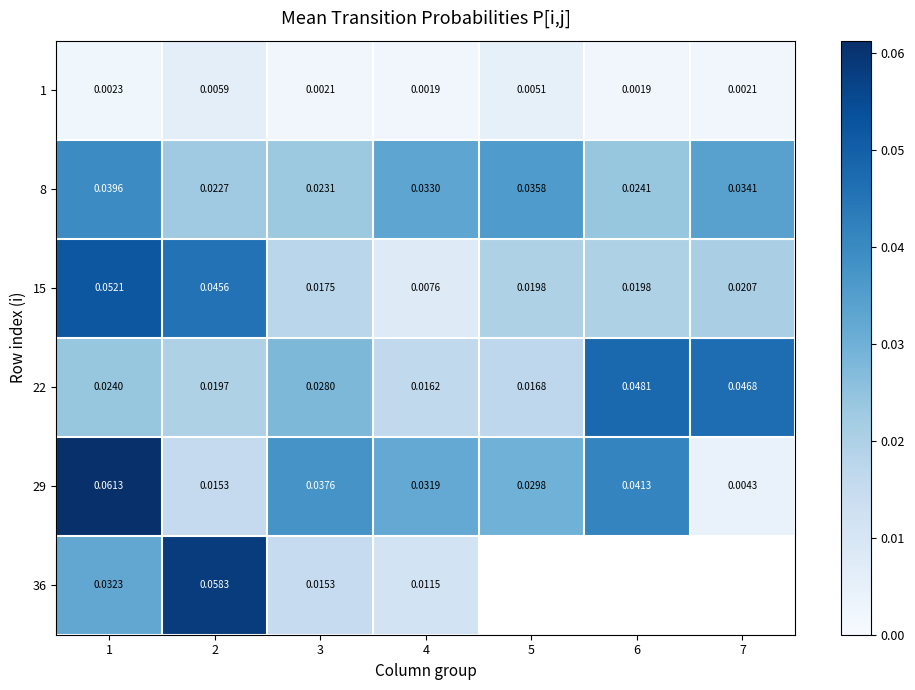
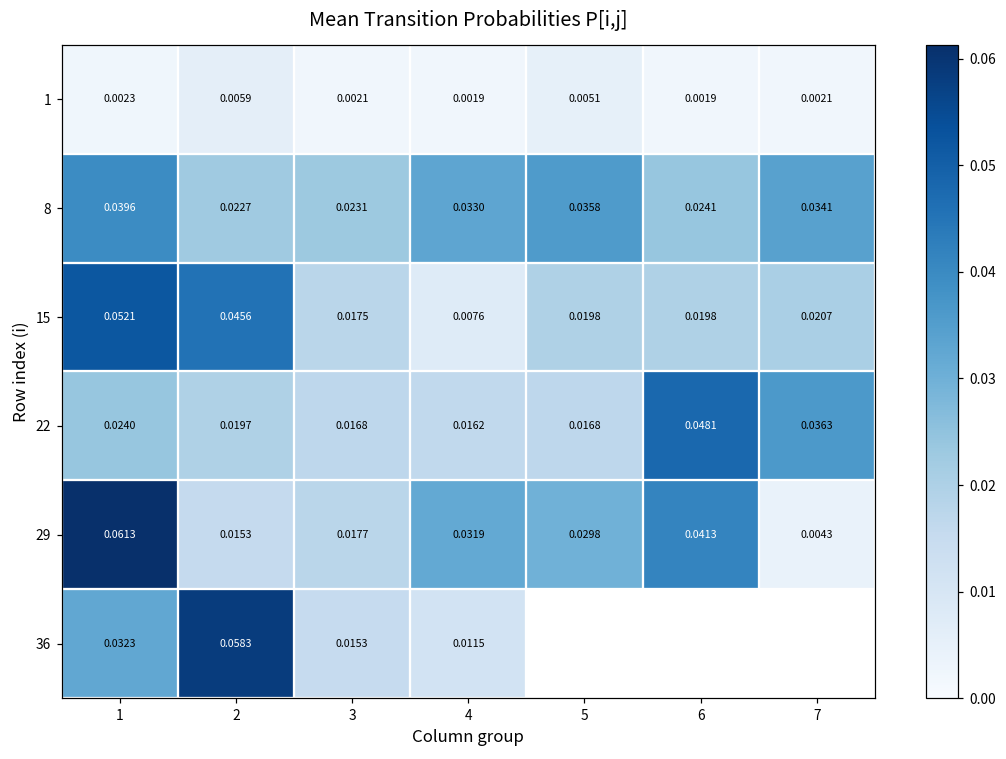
  {
    "1": {
      "1": 0.0023,
      "2": 0.0059,
      "3": 0.0021,
      "4": 0.0019,
      "5": 0.0051,
      "6": 0.0019,
      "7": 0.0021
    },
    "8": {
      "1": 0.0396,
      "2": 0.0227,
      "3": 0.0231,
      "4": 0.0330,
      "5": 0.0358,
      "6": 0.0241,
      "7": 0.0341
    },
    "15": {
      "1": 0.0521,
      "2": 0.0456,
      "3": 0.0175,
      "4": 0.0076,
      "5": 0.0198,
      "6": 0.0198,
      "7": 0.0207
    },
    "22": {
      "1": 0.0240,
      "2": 0.0197,
-     "3": 0.0280,
+     "3": 0.0168,
      "4": 0.0162,
      "5": 0.0168,
      "6": 0.0481,
-     "7": 0.0468
+     "7": 0.0363
    },
    "29": {
      "1": 0.0613,
      "2": 0.0153,
-     "3": 0.0376,
+     "3": 0.0177,
      "4": 0.0319,
      "5": 0.0298,
      "6": 0.0413,
      "7": 0.0043
    },
    "36": {
      "1": 0.0323,
      "2": 0.0583,
      "3": 0.0153,
      "4": 0.0115
    }
  }
